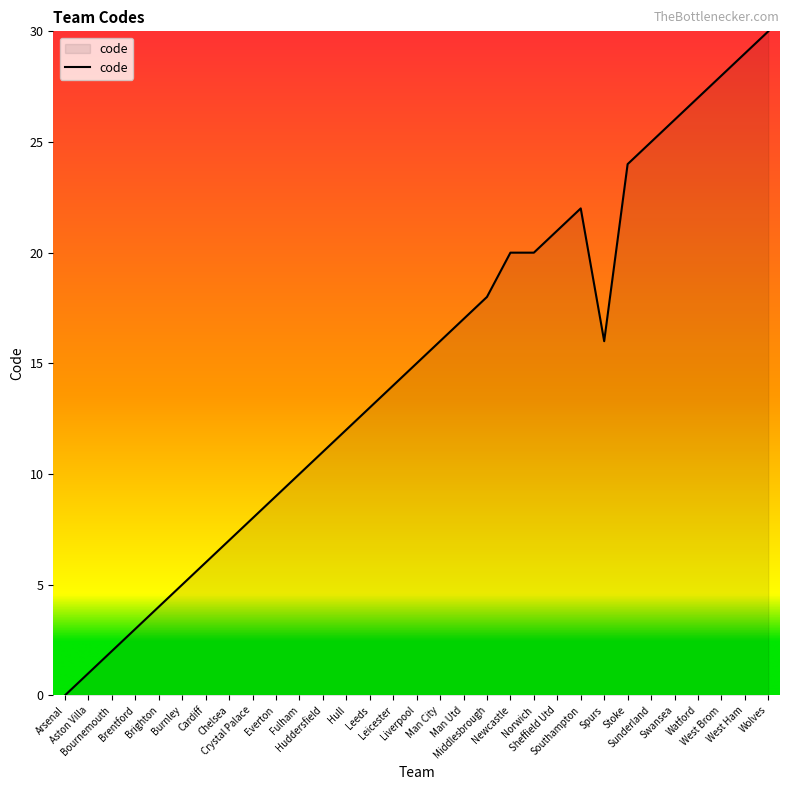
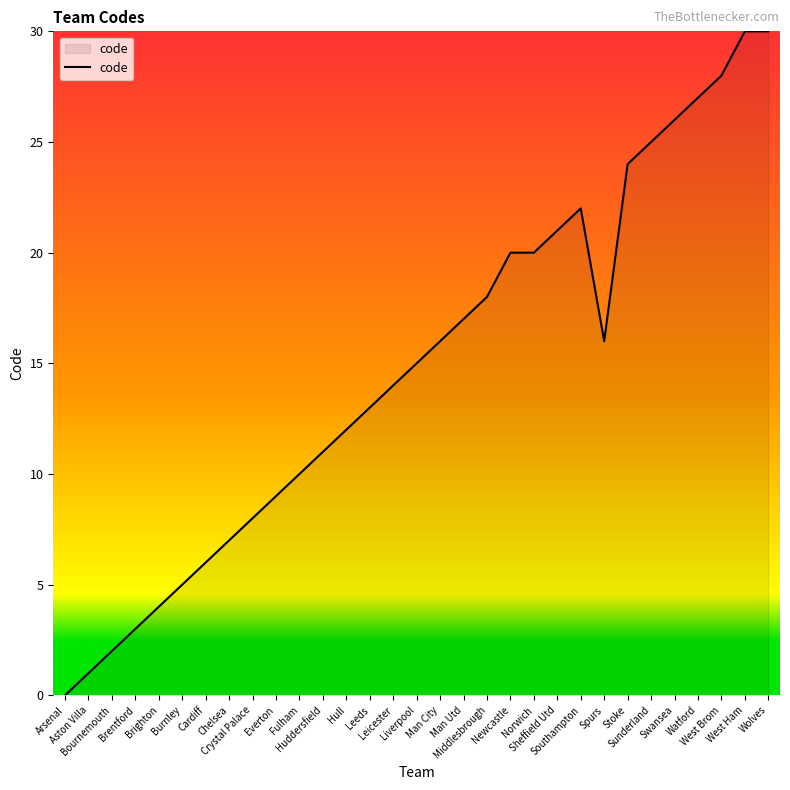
  {
    "Arsenal": 0,
    "Aston Villa": 1,
    "Bournemouth": 2,
    "Brentford": 3,
    "Brighton": 4,
    "Burnley": 5,
    "Cardiff": 6,
    "Chelsea": 7,
    "Crystal Palace": 8,
    "Everton": 9,
    "Fulham": 10,
    "Huddersfield": 11,
    "Hull": 12,
    "Leeds": 13,
    "Leicester": 14,
    "Liverpool": 15,
    "Man City": 16,
    "Man Utd": 17,
    "Middlesbrough": 18,
    "Newcastle": 20,
    "Norwich": 20,
    "Sheffield Utd": 21,
    "Southampton": 22,
    "Spurs": 16,
    "Stoke": 24,
    "Sunderland": 25,
    "Swansea": 26,
    "Watford": 27,
    "West Brom": 28,
-   "West Ham": 29,
+   "West Ham": 30,
    "Wolves": 30
  }
